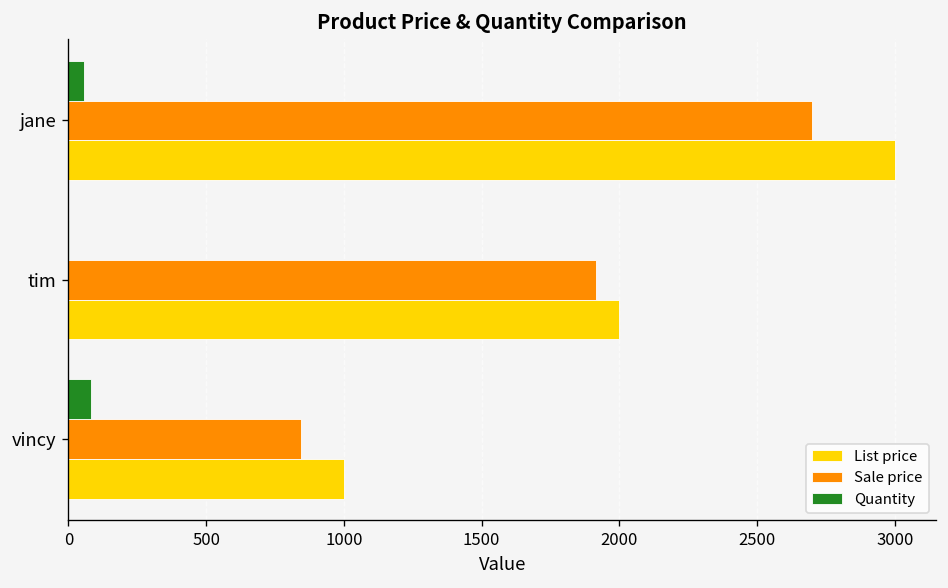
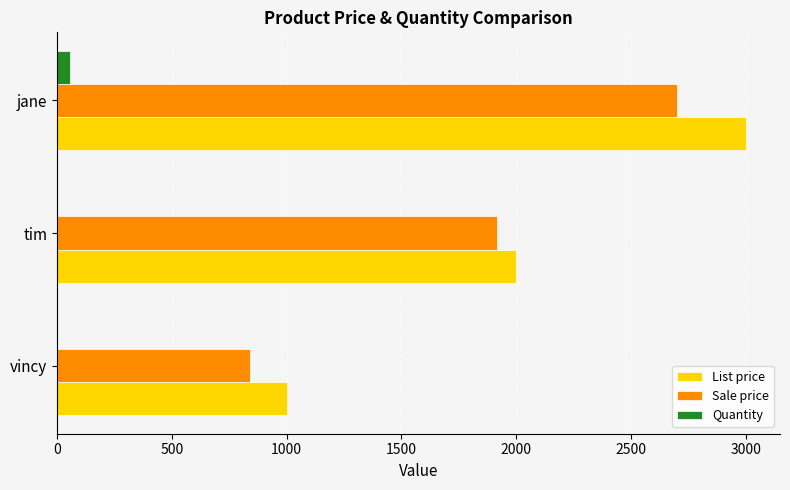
  {
    "List price": {
      "jane": 3000,
      "tim": 2000,
      "vincy": 1000
    },
    "Sale price": {
      "jane": 2700,
      "tim": 1920,
      "vincy": 840
    },
    "Quantity": {
      "jane": 60,
-     "vincy": 80
+     "vincy": 0
    }
  }
